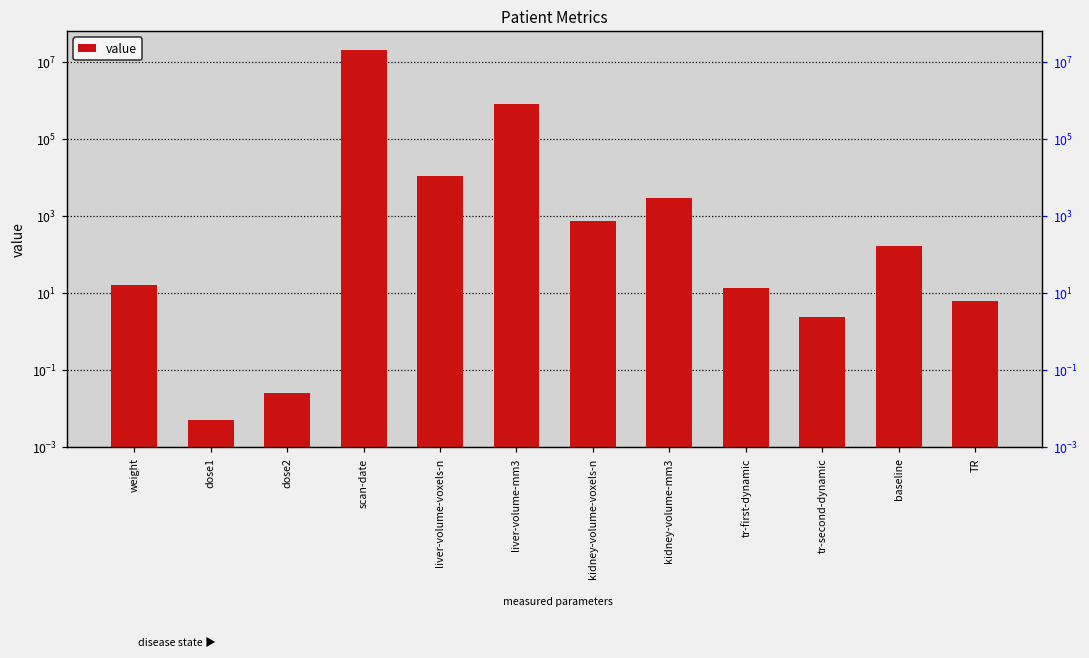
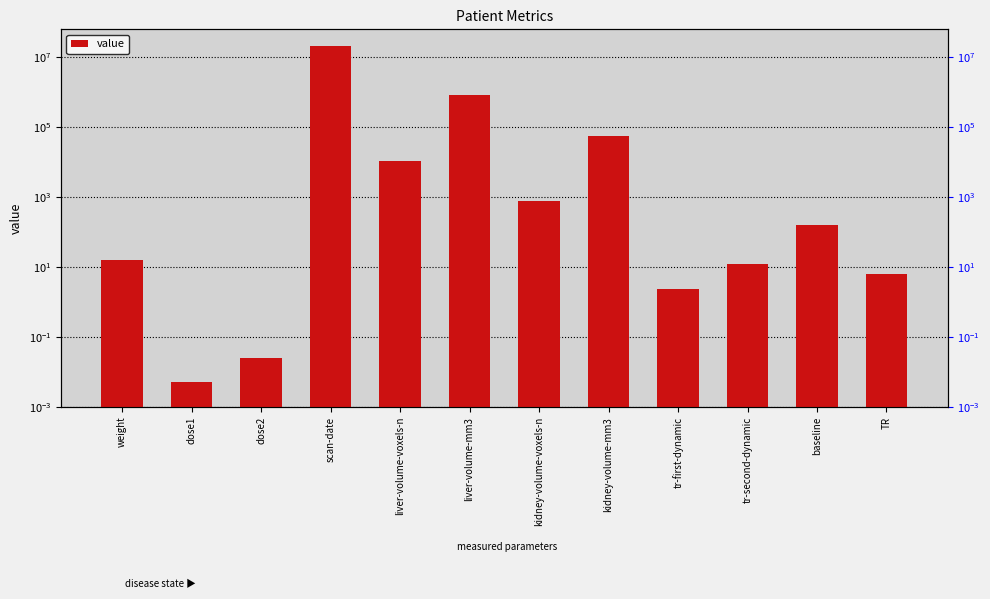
  {
    "weight": 20,
    "dose1": 0.005,
    "dose2": 0.03,
    "scan-date": 20000000,
    "liver-volume-voxels-n": 11000,
    "liver-volume-mm3": 800000,
    "kidney-volume-voxels-n": 700,
-   "kidney-volume-mm3": 3000,
-   "tr-first-dynamic": 14,
-   "tr-second-dynamic": 2,
+   "kidney-volume-mm3": 60000,
+   "tr-first-dynamic": 2,
+   "tr-second-dynamic": 12,
    "baseline": 200,
    "TR": 6
  }
